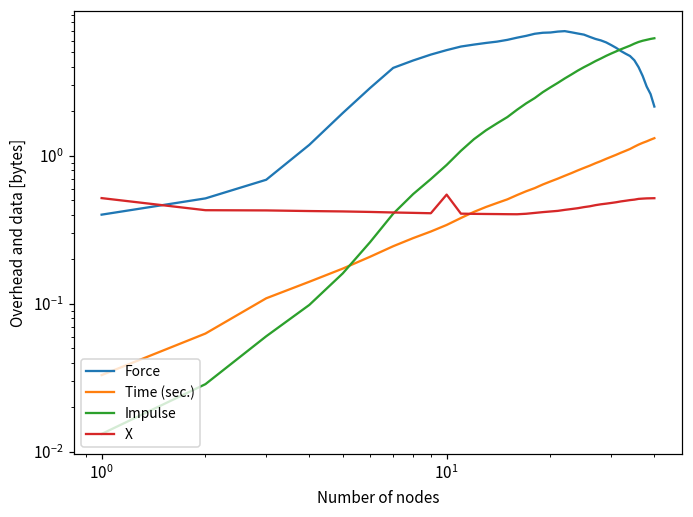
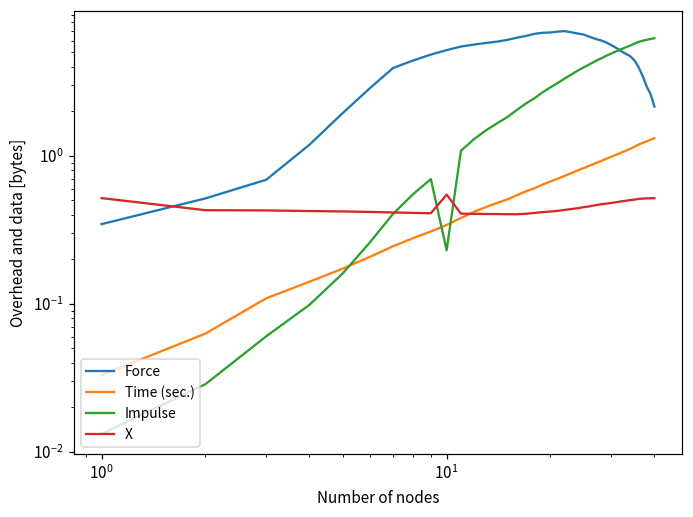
  {
    "Force": {
-     "10^0": 0.40,
+     "10^0": 0.35,
      "10^1": 5.2
    },
    "Time (sec.)": {
      "10^1": 0.34
    },
    "Impulse": {
-     "10^1": 0.9
+     "10^1": 0.23
    },
    "X": {
      "10^0": 0.52,
      "10^1": 0.55
    }
  }
